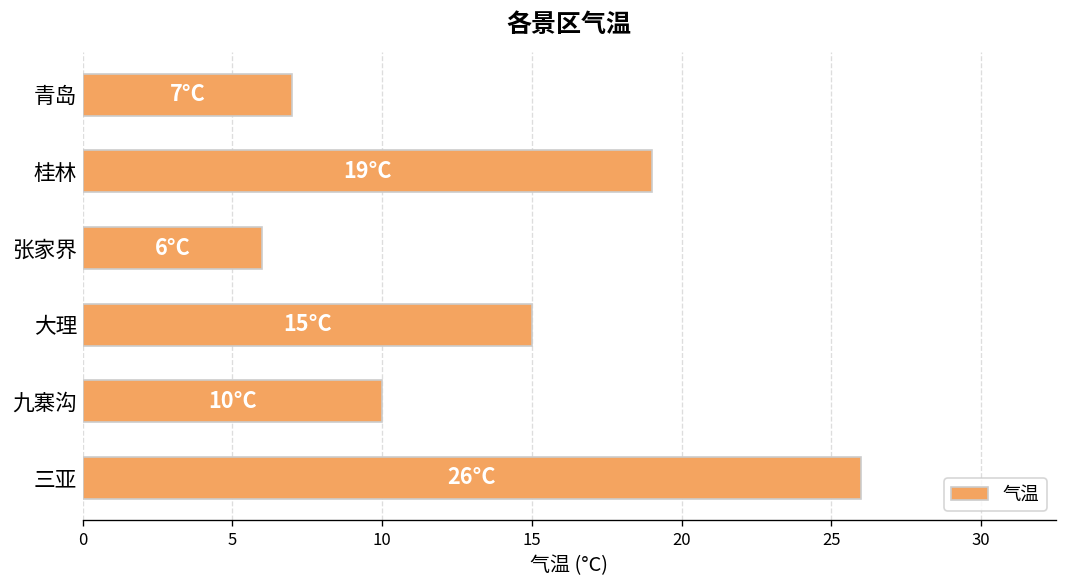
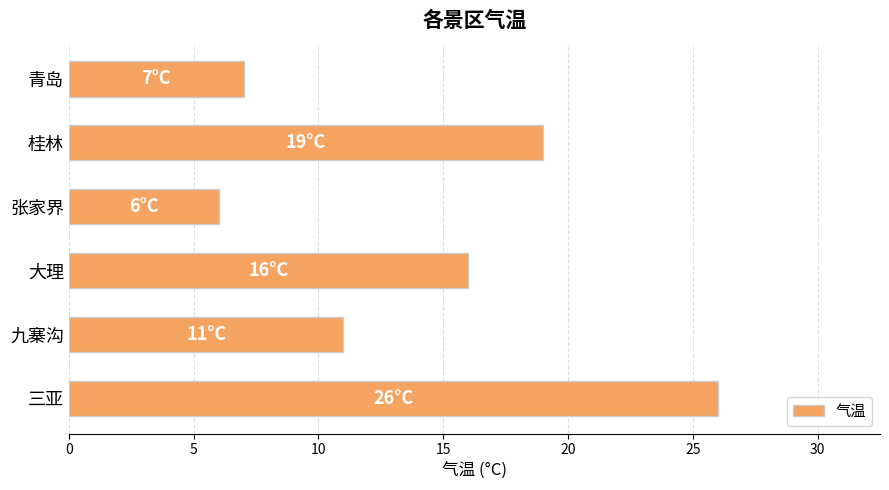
  {
    "青岛": "7°C",
    "桂林": "19°C",
    "张家界": "6°C",
-   "大理": "15°C",
-   "九寨沟": "10°C",
+   "大理": "16°C",
+   "九寨沟": "11°C",
    "三亚": "26°C"
  }
